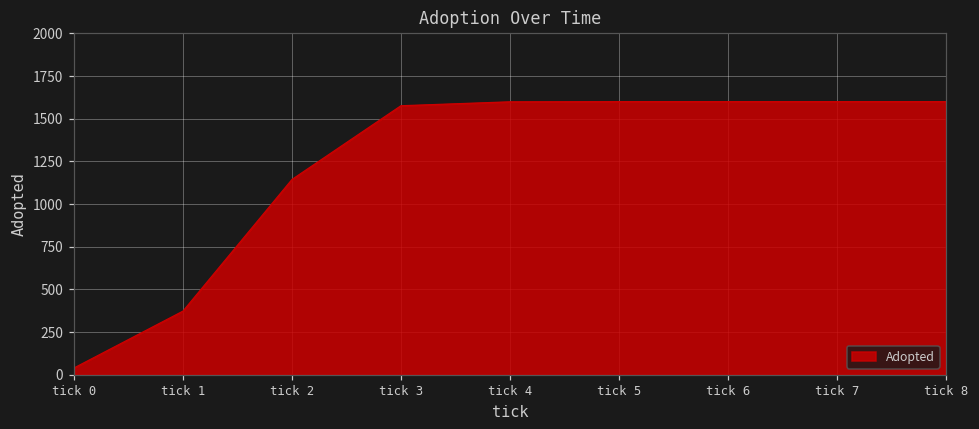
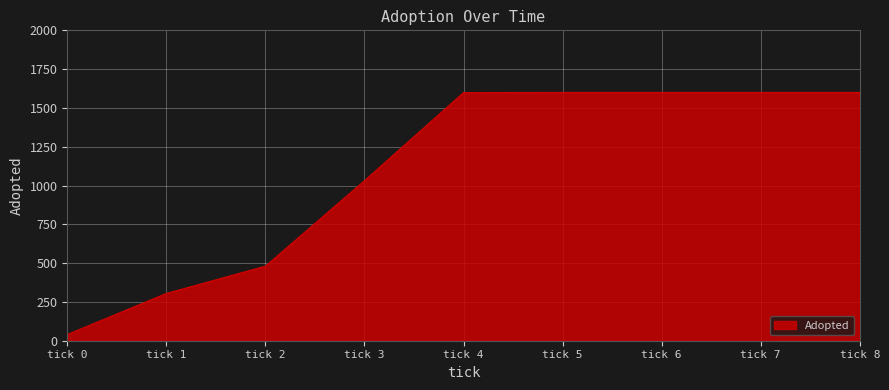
  {
    "tick 0": 40,
-   "tick 1": 370,
-   "tick 2": 1140,
-   "tick 3": 1580,
+   "tick 1": 300,
+   "tick 2": 480,
+   "tick 3": 1030,
    "tick 4": 1600,
    "tick 5": 1600,
    "tick 6": 1600,
    "tick 7": 1600,
    "tick 8": 1600
  }
